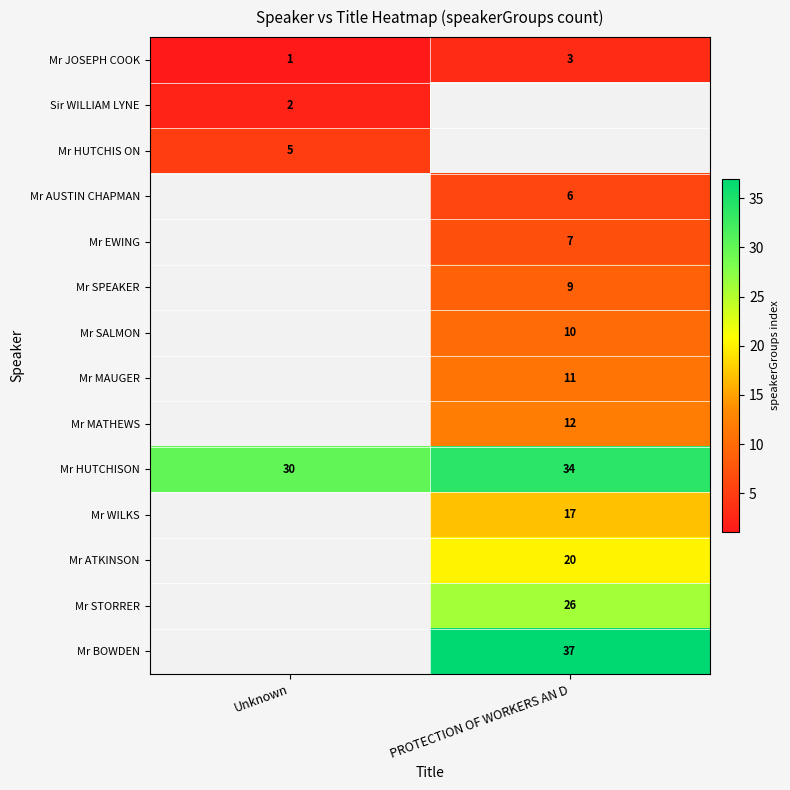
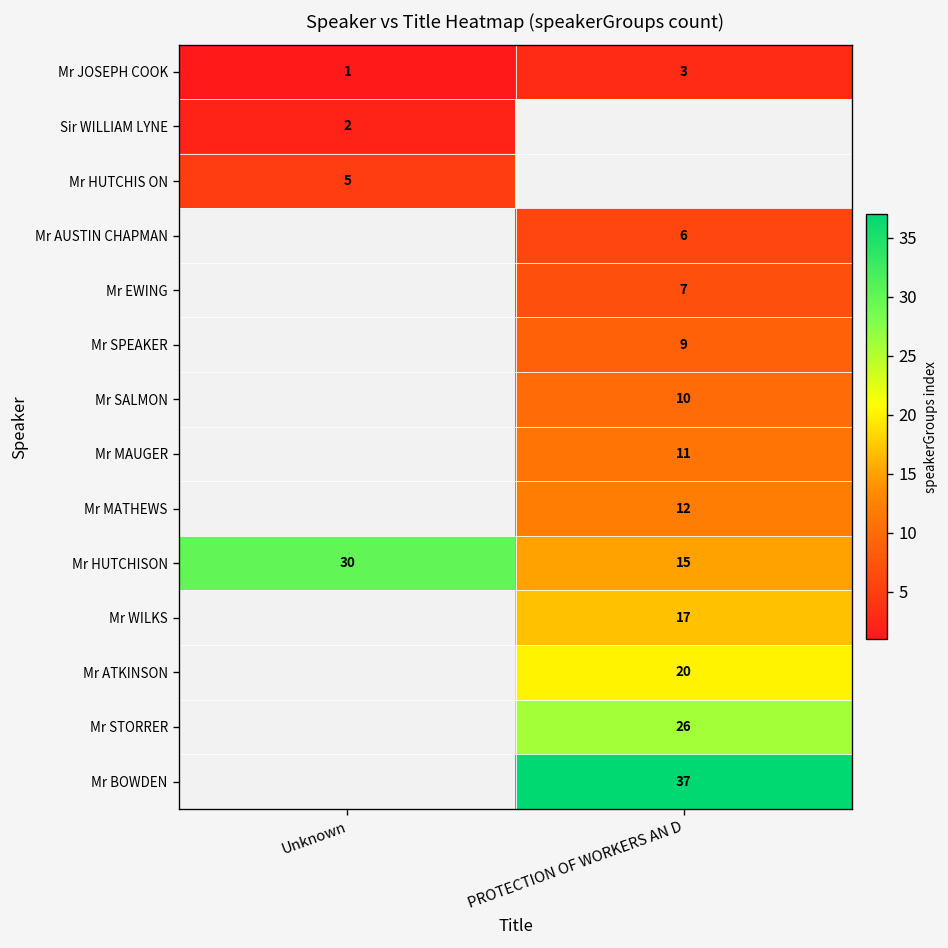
  {
    "Mr JOSEPH COOK": {
      "Unknown": 1,
      "PROTECTION OF WORKERS AN D": 3
    },
    "Sir WILLIAM LYNE": {
      "Unknown": 2
    },
    "Mr HUTCHIS ON": {
      "Unknown": 5
    },
    "Mr AUSTIN CHAPMAN": {
      "PROTECTION OF WORKERS AN D": 6
    },
    "Mr EWING": {
      "PROTECTION OF WORKERS AN D": 7
    },
    "Mr SPEAKER": {
      "PROTECTION OF WORKERS AN D": 9
    },
    "Mr SALMON": {
      "PROTECTION OF WORKERS AN D": 10
    },
    "Mr MAUGER": {
      "PROTECTION OF WORKERS AN D": 11
    },
    "Mr MATHEWS": {
      "PROTECTION OF WORKERS AN D": 12
    },
    "Mr HUTCHISON": {
      "Unknown": 30,
-     "PROTECTION OF WORKERS AN D": 34
+     "PROTECTION OF WORKERS AN D": 15
    },
    "Mr WILKS": {
      "PROTECTION OF WORKERS AN D": 17
    },
    "Mr ATKINSON": {
      "PROTECTION OF WORKERS AN D": 20
    },
    "Mr STORRER": {
      "PROTECTION OF WORKERS AN D": 26
    },
    "Mr BOWDEN": {
      "PROTECTION OF WORKERS AN D": 37
    }
  }
